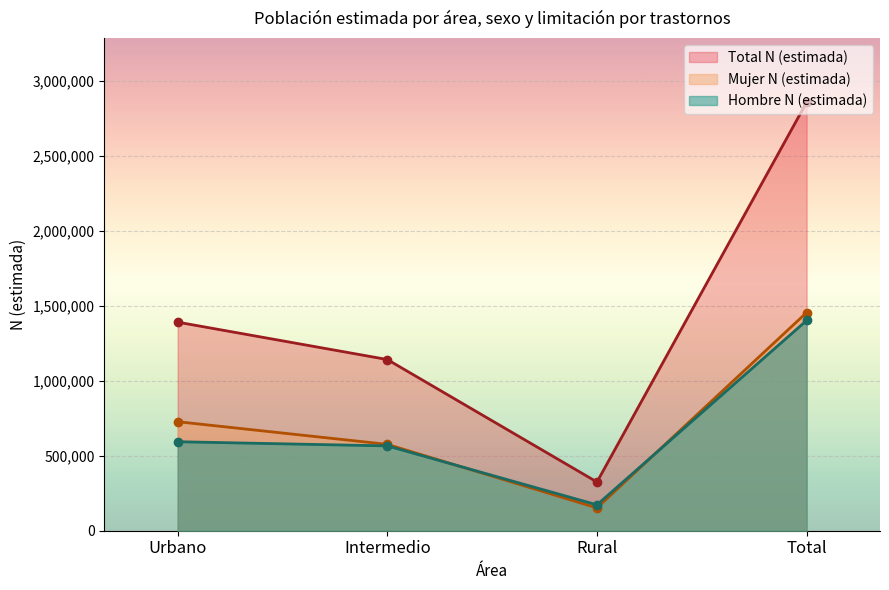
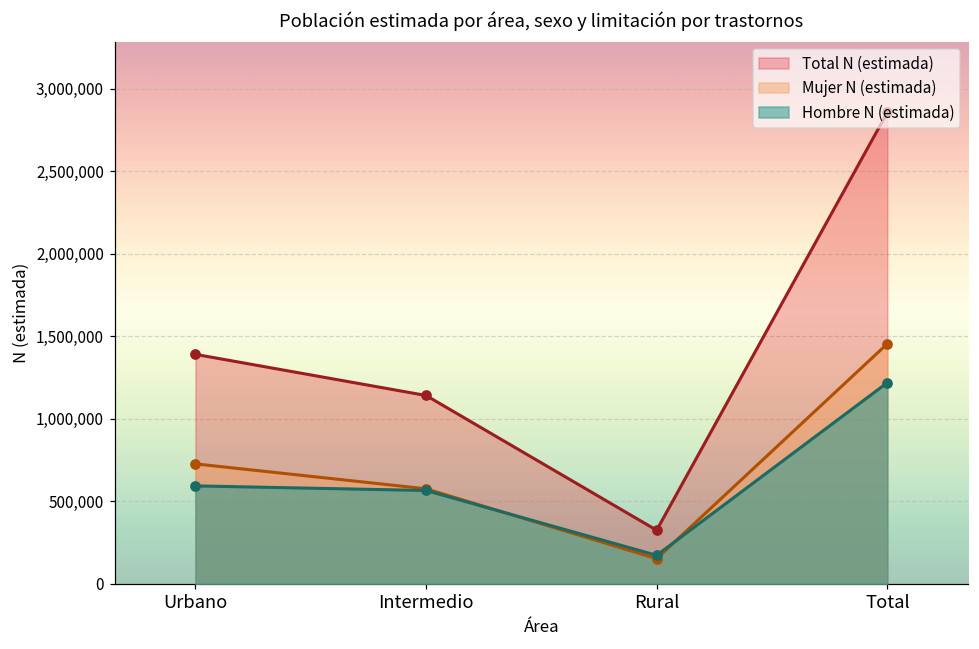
  {
    "Hombre N (estimada)": {
      "Urbano": "590,000",
      "Rural": "170,000",
-     "Total": "1,400,000"
+     "Total": "1,220,000"
    }
  }
